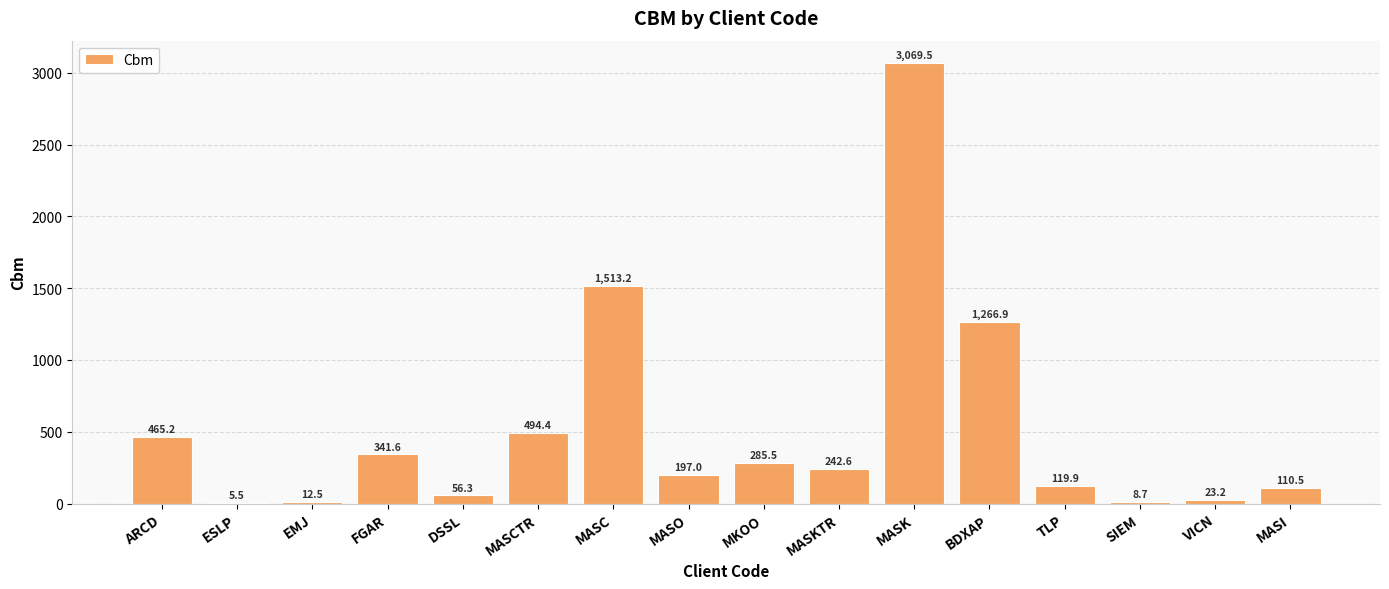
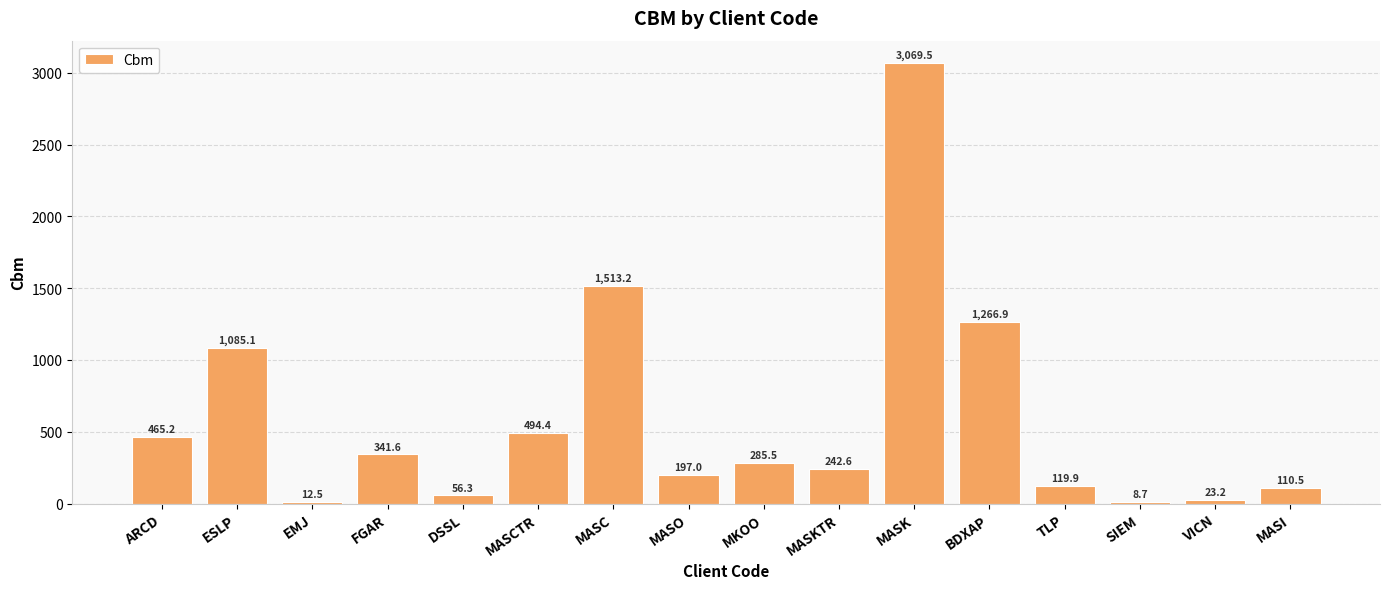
  {
    "ARCD": "465.2",
-   "ESLP": "5.5",
+   "ESLP": "1,085.1",
    "EMJ": "12.5",
    "FGAR": "341.6",
    "DSSL": "56.3",
    "MASCTR": "494.4",
    "MASC": "1,513.2",
    "MASO": "197.0",
    "MKOO": "285.5",
    "MASKTR": "242.6",
    "MASK": "3,069.5",
    "BDXAP": "1,266.9",
    "TLP": "119.9",
    "SIEM": "8.7",
    "VICN": "23.2",
    "MASI": "110.5"
  }
